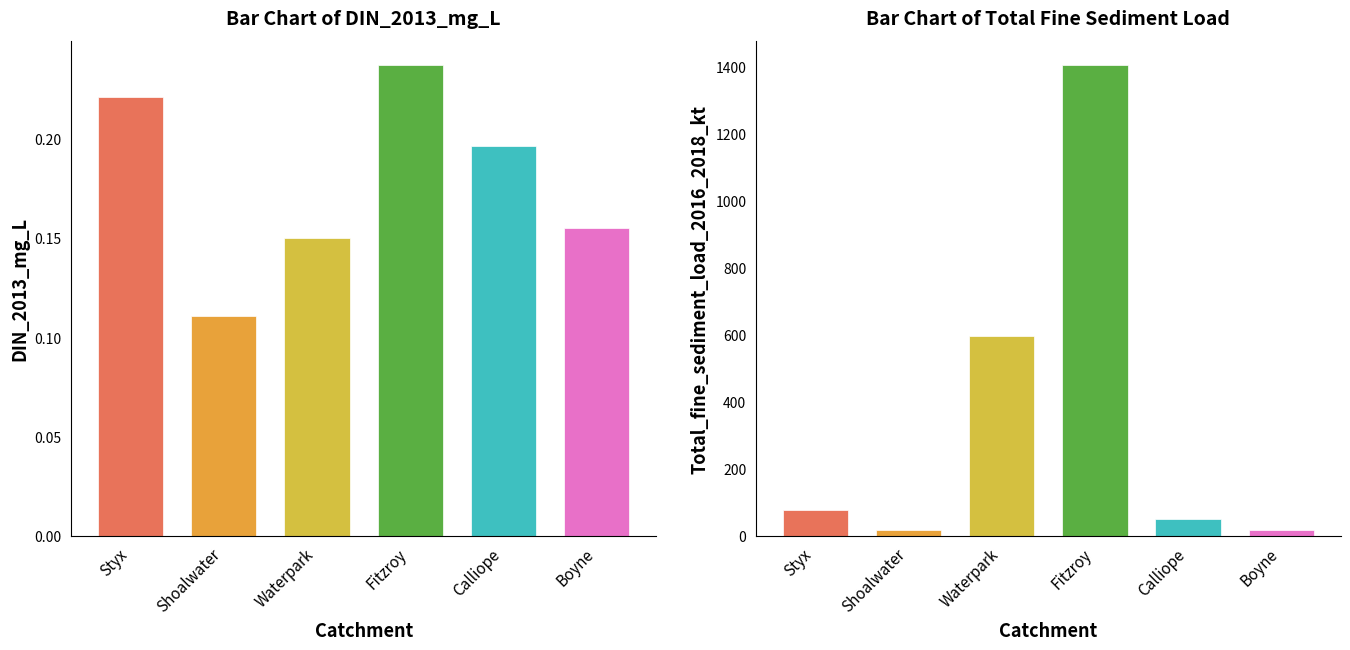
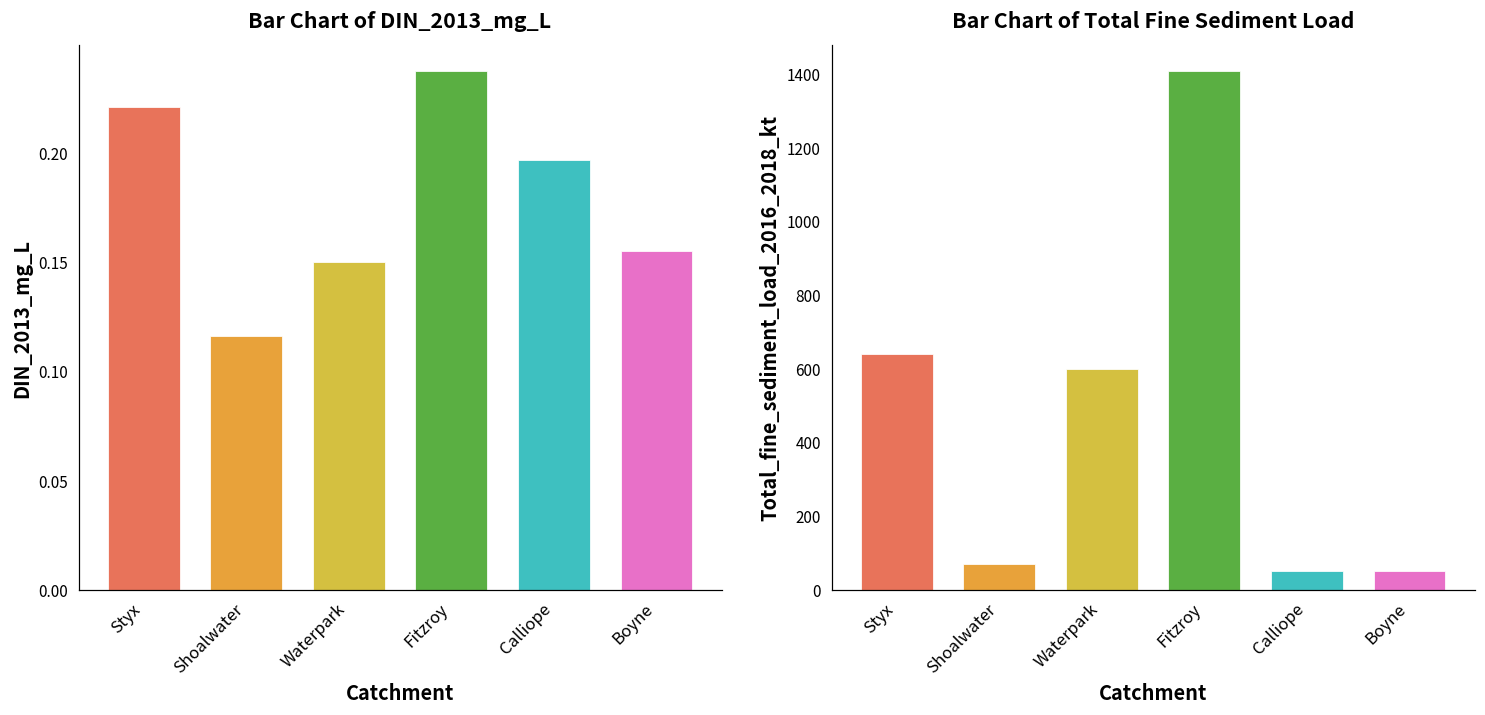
  {
    "Bar Chart of DIN_2013_mg_L": {
      "Styx": 0.221,
-     "Shoalwater": 0.111,
+     "Shoalwater": 0.116,
      "Waterpark": 0.150,
      "Fitzroy": 0.237,
      "Calliope": 0.197,
      "Boyne": 0.155
    },
    "Bar Chart of Total Fine Sediment Load": {
-     "Styx": 80,
-     "Shoalwater": 20,
+     "Styx": 640,
+     "Shoalwater": 70,
      "Waterpark": 600,
      "Fitzroy": 1410,
      "Calliope": 50,
-     "Boyne": 20
+     "Boyne": 50
    }
  }
